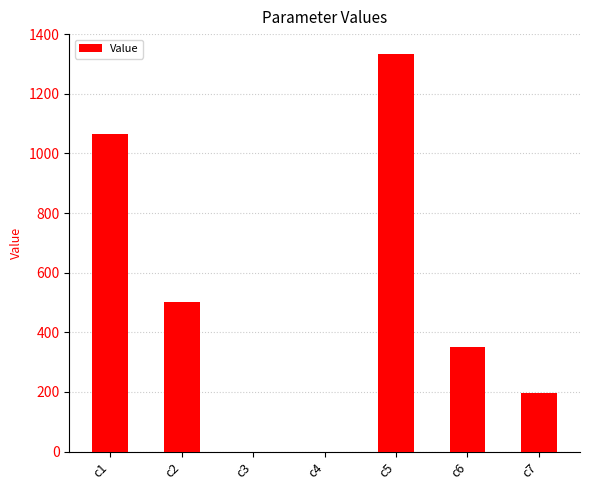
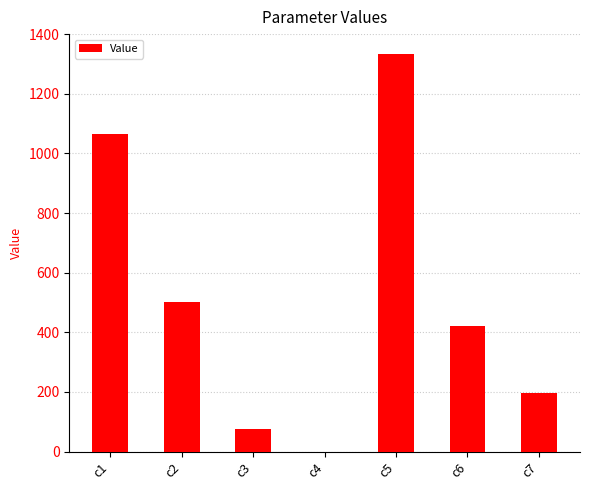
  {
    "c1": 1060,
    "c2": 500,
-   "c3": 0,
+   "c3": 80,
    "c5": 1330,
-   "c6": 350,
+   "c6": 420,
    "c7": 200
  }
